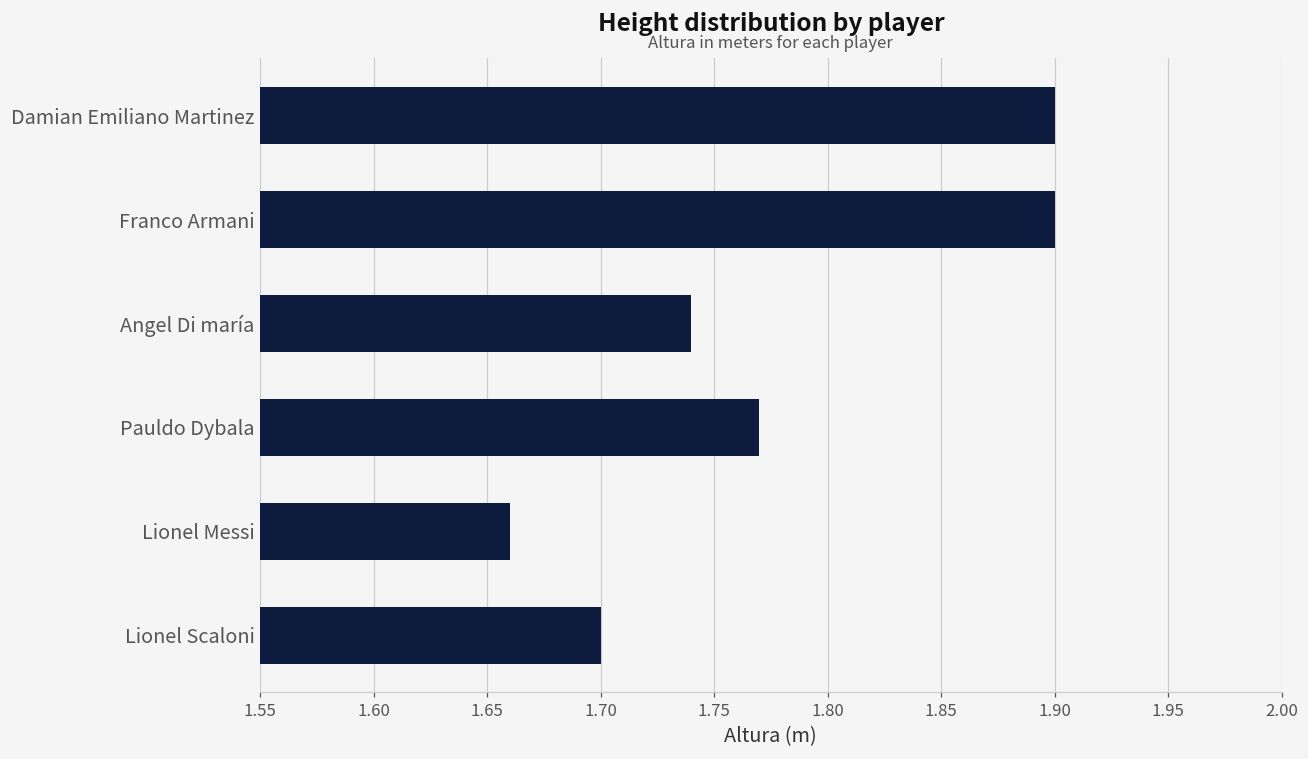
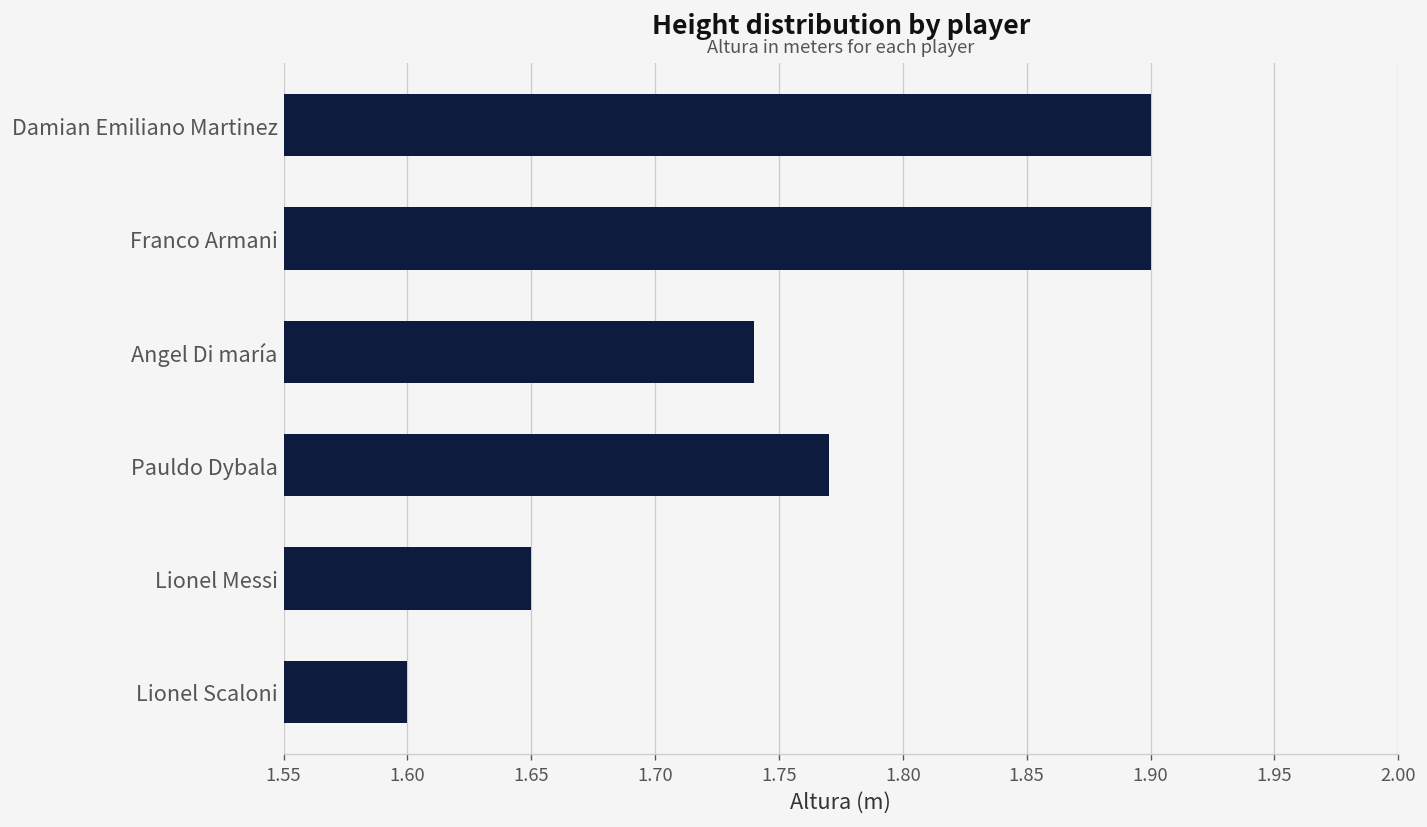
  {
    "Damian Emiliano Martinez": 1.90,
    "Franco Armani": 1.90,
    "Angel Di maría": 1.74,
    "Pauldo Dybala": 1.77,
-   "Lionel Messi": 1.66,
-   "Lionel Scaloni": 1.7
+   "Lionel Messi": 1.65,
+   "Lionel Scaloni": 1.6
  }
